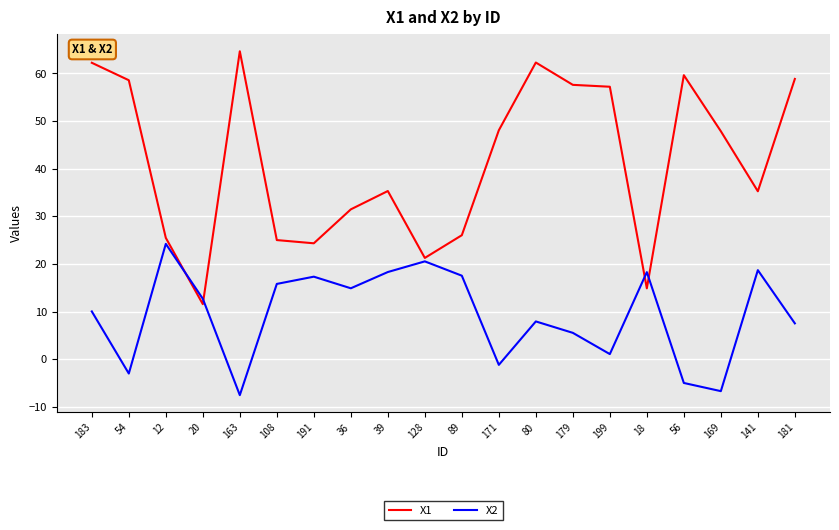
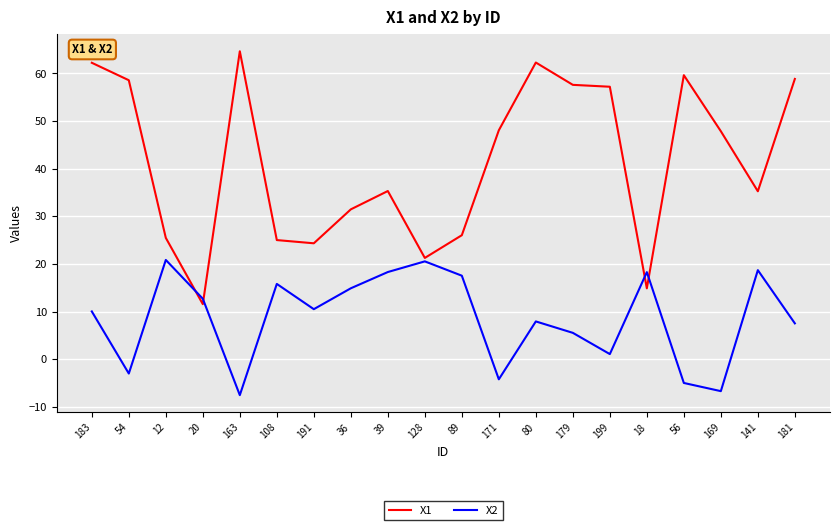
  {
    "X1": {
      "183": 62,
      "54": 59,
      "12": 26,
      "20": 12,
      "163": 65,
      "108": 25,
      "191": 24,
      "36": 31,
      "39": 35,
      "128": 21,
      "89": 26,
      "171": 48,
      "80": 62,
      "179": 58,
      "199": 57,
      "18": 15,
      "56": 60,
      "169": 48,
      "141": 35,
      "181": 59
    },
    "X2": {
      "183": 10,
      "54": -3,
-     "12": 24,
+     "12": 21,
      "20": 13,
      "163": -7,
      "108": 16,
-     "191": 17,
+     "191": 11,
      "36": 15,
      "39": 18,
      "128": 21,
      "89": 18,
-     "171": -1,
+     "171": -4,
      "80": 8,
      "179": 6,
      "199": 1,
      "18": 18,
      "56": -5,
      "169": -7,
      "141": 19,
      "181": 8
    }
  }
